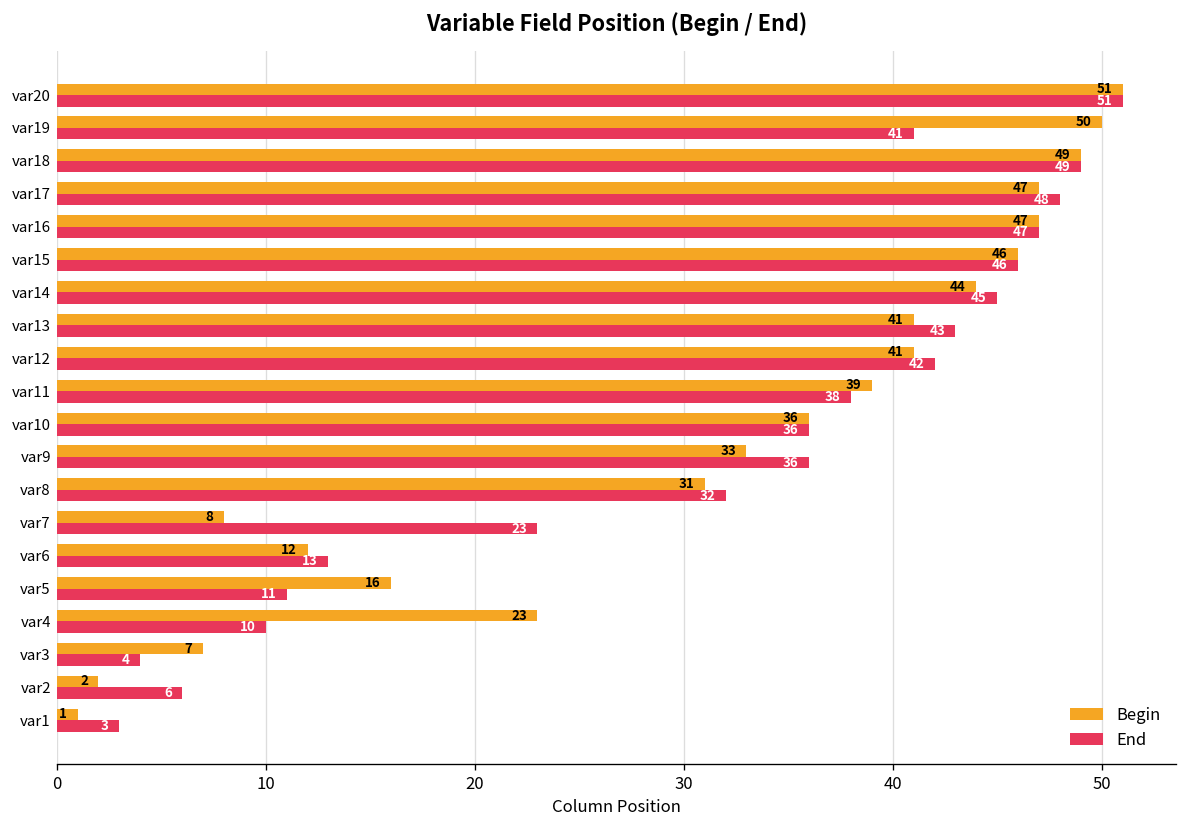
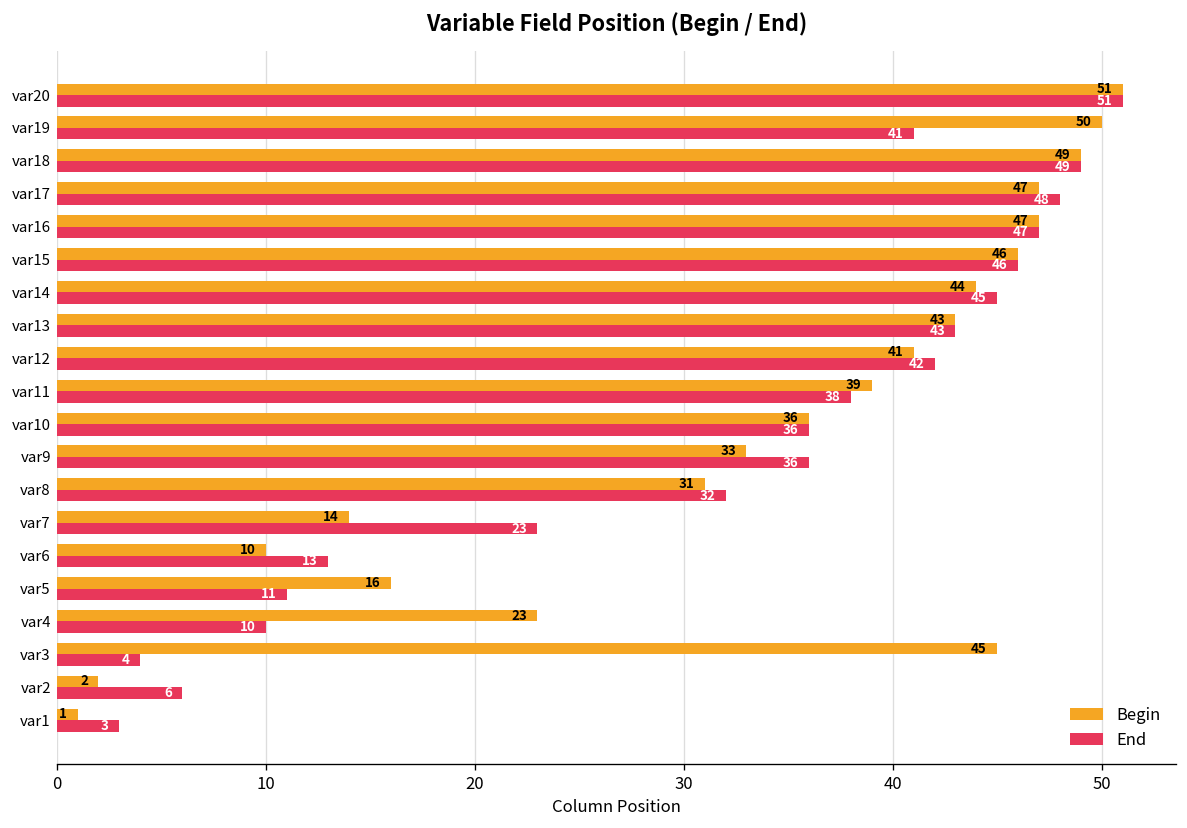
  {
    "Begin": {
      "var19": 50,
      "var17": 47,
      "var14": 44,
-     "var13": 41,
+     "var13": 43,
      "var12": 41,
      "var11": 39,
      "var9": 33,
      "var8": 31,
-     "var7": 8,
-     "var6": 12,
+     "var7": 14,
+     "var6": 10,
      "var5": 16,
      "var4": 23,
-     "var3": 7,
+     "var3": 45,
      "var2": 2,
      "var1": 1
    },
    "End": {
      "var19": 41,
      "var17": 48,
      "var14": 45,
      "var12": 42,
      "var11": 38,
      "var9": 36,
      "var8": 32,
      "var7": 23,
      "var6": 13,
      "var5": 11,
      "var4": 10,
      "var3": 4,
      "var2": 6,
      "var1": 3
    }
  }
